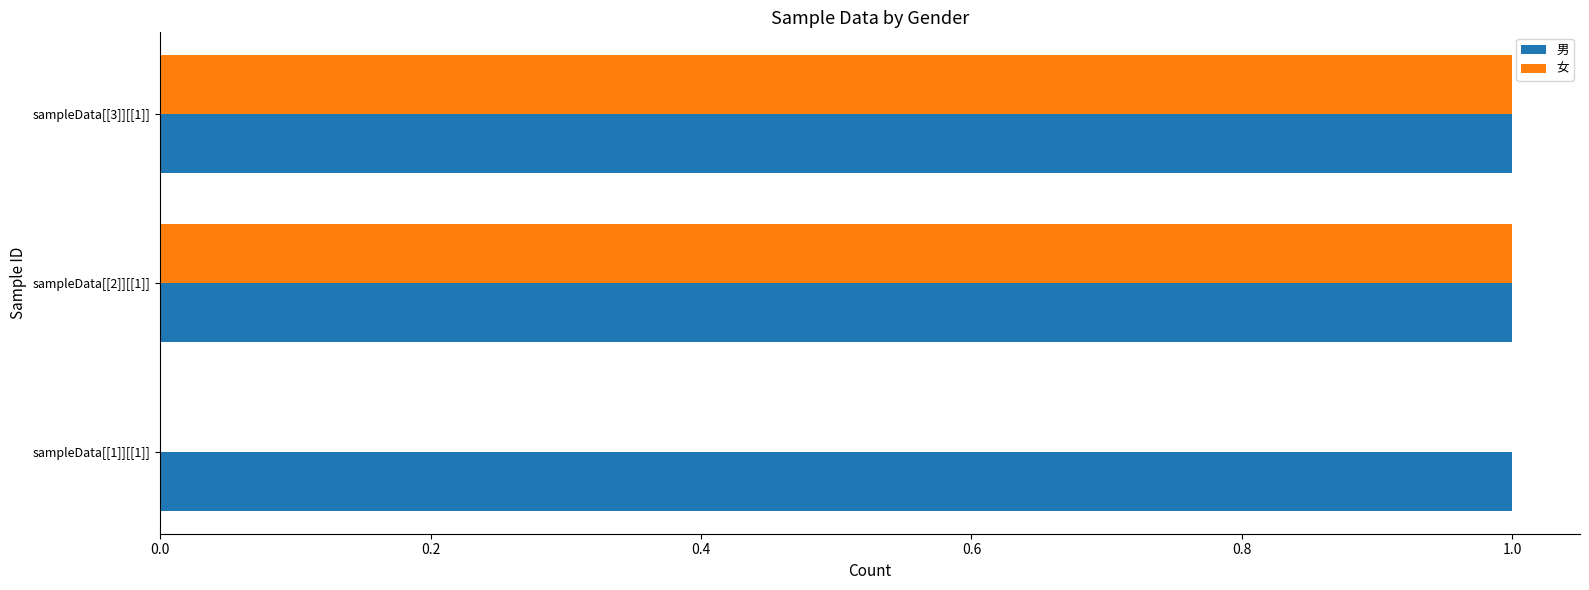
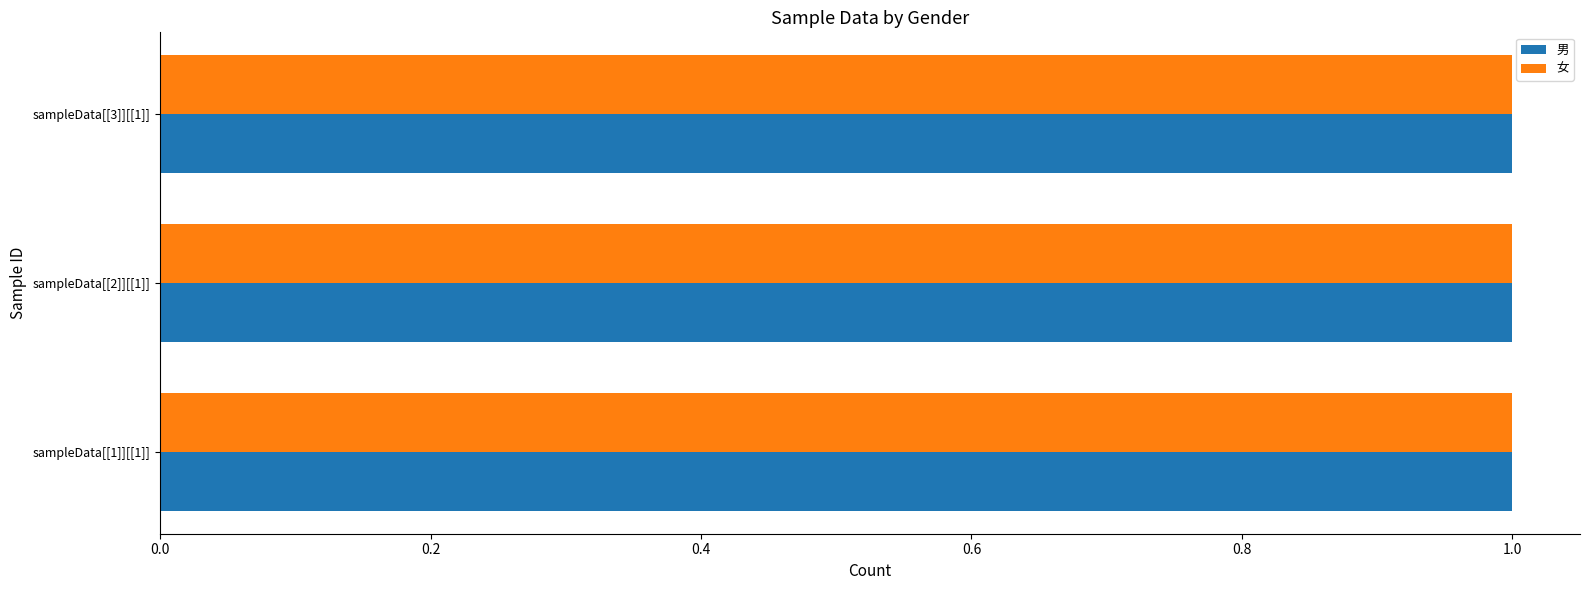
  {
    "男": {
      "sampleData[[3]][[1]]": 1,
      "sampleData[[2]][[1]]": 1,
      "sampleData[[1]][[1]]": 1
    },
    "女": {
      "sampleData[[3]][[1]]": 1,
      "sampleData[[2]][[1]]": 1,
-     "sampleData[[1]][[1]]": 0
+     "sampleData[[1]][[1]]": 1
    }
  }
